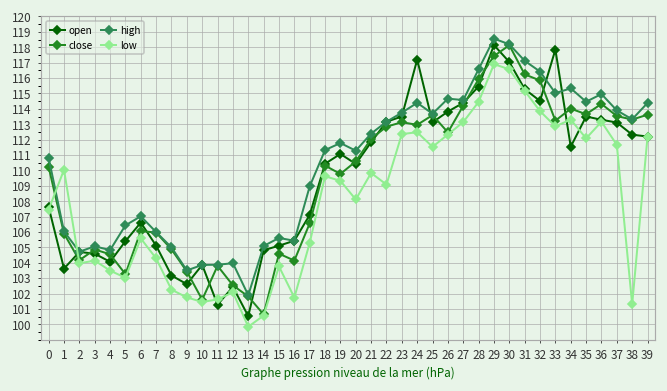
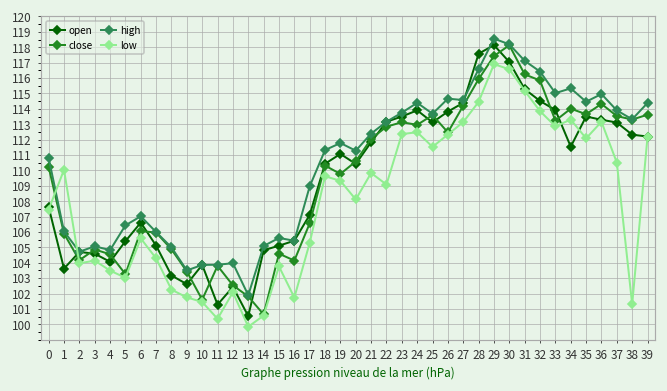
  {
    "open": {
      "1": 103.6,
      "3": 104.6,
      "4": 104.1,
      "5": 105.4,
      "6": 106.6,
      "7": 105.1,
      "8": 103.2,
      "9": 102.6,
      "11": 101.3,
      "13": 100.5,
      "14": 104.8,
      "15": 105.1,
      "17": 107.1,
      "19": 111.1,
      "21": 111.8,
      "23": 113.5,
-     "24": 117.2,
+     "24": 113.9,
      "25": 113.1,
      "26": 113.8,
-     "28": 115.5,
+     "28": 117.6,
      "29": 118.1,
      "30": 117.0,
      "32": 114.5,
-     "33": 117.9,
+     "33": 113.9,
      "34": 111.5,
      "37": 113.1,
      "38": 112.3
    },
    "low": {
      "1": 110.0,
      "3": 104.1,
      "4": 103.5,
      "5": 103.0,
      "6": 105.6,
      "7": 104.3,
      "8": 102.3,
      "9": 101.8,
-     "11": 101.6,
+     "11": 100.4,
      "12": 102.1,
      "13": 99.8,
      "15": 103.8,
      "16": 101.7,
      "17": 105.3,
      "18": 109.6,
      "19": 109.3,
      "20": 108.1,
      "21": 109.8,
      "22": 109.1,
      "23": 112.4,
      "24": 112.5,
      "25": 111.5,
      "27": 113.1,
      "28": 114.5,
      "29": 116.9,
      "30": 116.6,
      "32": 113.9,
      "33": 112.9,
      "34": 113.3,
      "35": 112.1,
-     "37": 111.7,
+     "37": 110.5,
      "38": 101.3
    }
  }
